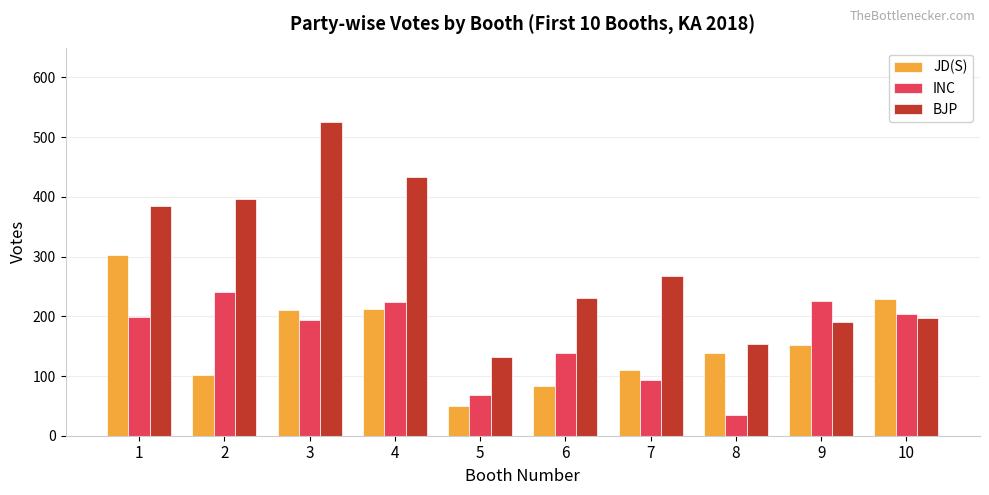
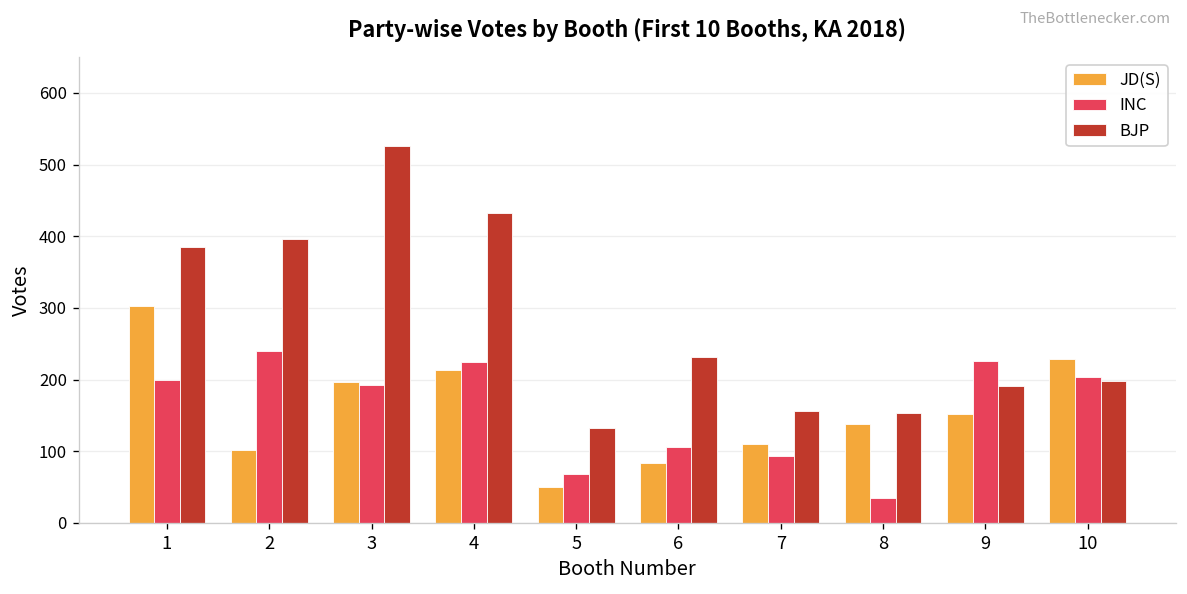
  {
    "JD(S)": {
      "1": 300,
      "2": 100,
-     "3": 210,
+     "3": 200,
      "4": 210,
      "5": 50,
      "6": 80,
      "7": 110,
      "8": 140,
      "9": 150,
      "10": 230
    },
    "INC": {
      "1": 200,
      "2": 240,
      "3": 190,
      "4": 220,
      "5": 70,
-     "6": 140,
+     "6": 110,
      "7": 90,
      "8": 40,
      "9": 230,
      "10": 200
    },
    "BJP": {
      "1": 390,
      "2": 400,
      "3": 530,
      "4": 430,
      "5": 130,
      "6": 230,
-     "7": 270,
+     "7": 160,
      "8": 150,
      "9": 190,
      "10": 200
    }
  }
